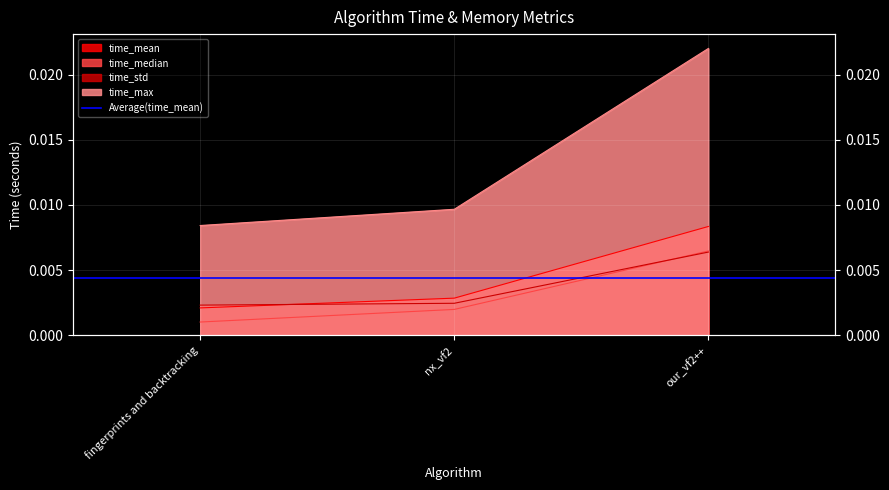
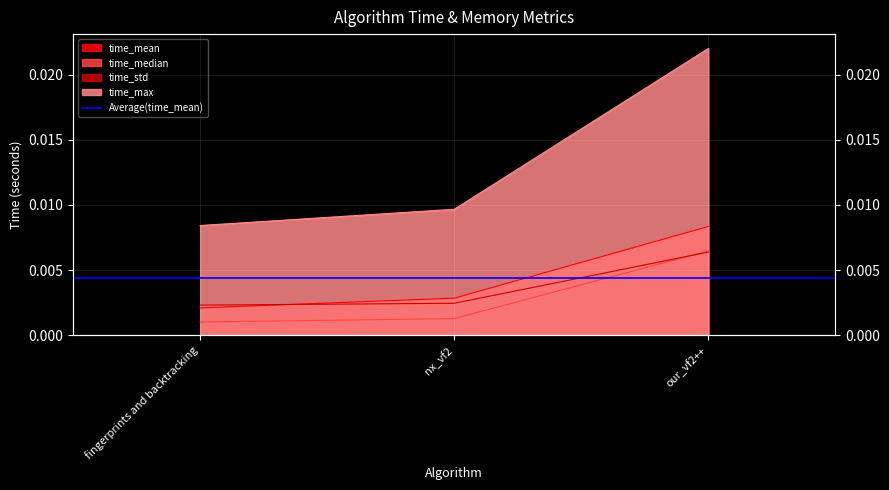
  {
    "time_median": {
      "fingerprints and backtracking": 0.0010,
-     "nx_vf2": 0.0020
+     "nx_vf2": 0.0013
    },
    "time_max": {
      "fingerprints and backtracking": 0.0084,
      "nx_vf2": 0.0097,
      "our_vf2++": 0.0220
    }
  }
